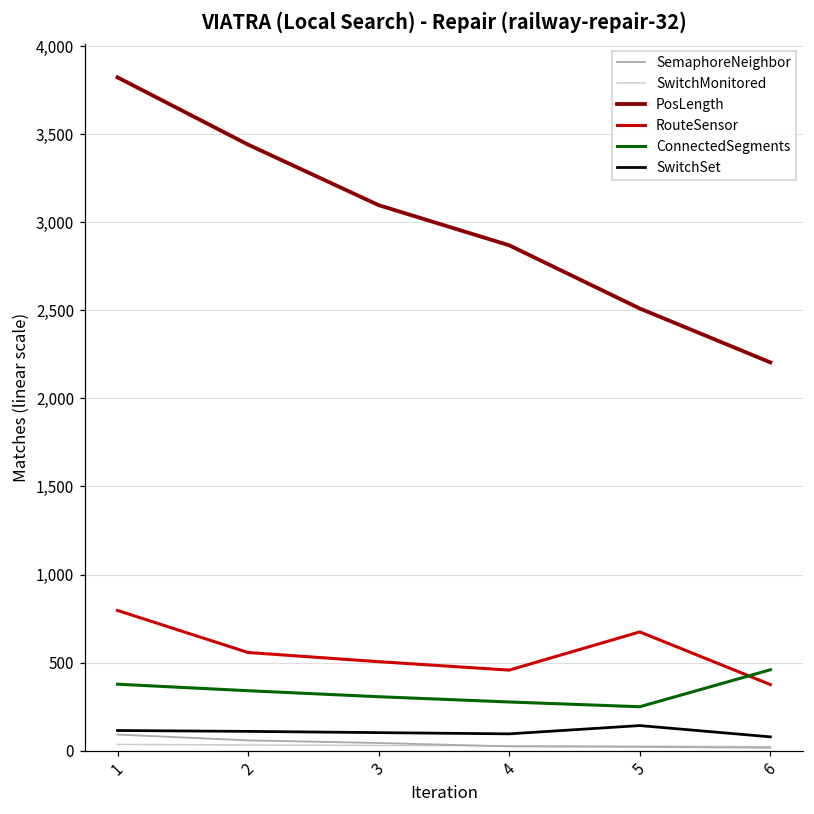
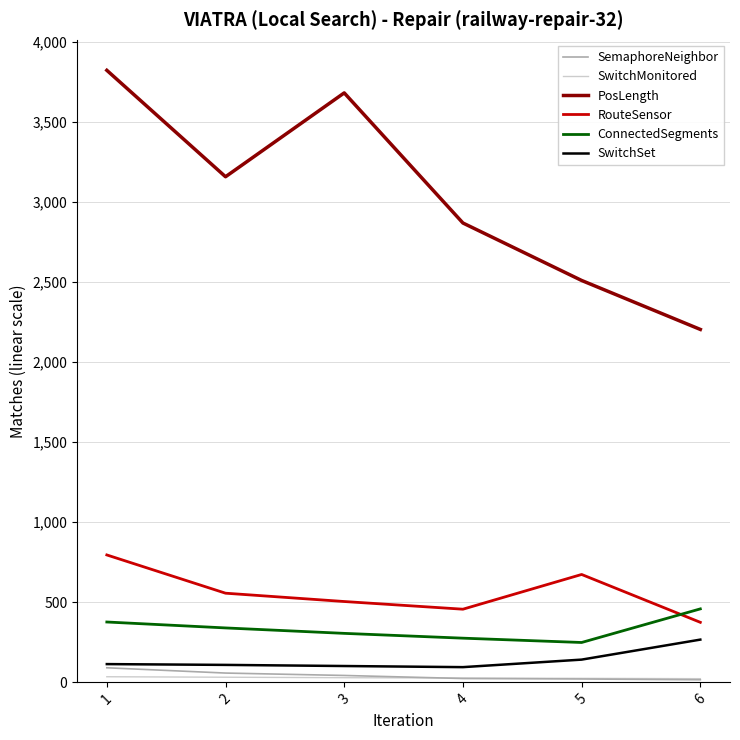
  {
    "PosLength": {
      "1": "3,820",
-     "2": "3,440",
-     "3": "3,100",
+     "2": "3,160",
+     "3": "3,680",
      "4": "2,870",
      "5": "2,510",
      "6": "2,210"
    },
    "RouteSensor": {
      "1": "800",
      "2": "560",
      "3": "510",
      "4": "460",
      "5": "670",
      "6": "380"
    },
    "ConnectedSegments": {
      "1": "380",
      "2": "340",
      "3": "310",
      "4": "280",
      "5": "250",
      "6": "460"
    },
    "SwitchSet": {
      "1": "110",
      "2": "110",
      "3": "100",
      "4": "100",
      "5": "140",
-     "6": "80"
+     "6": "270"
    }
  }
